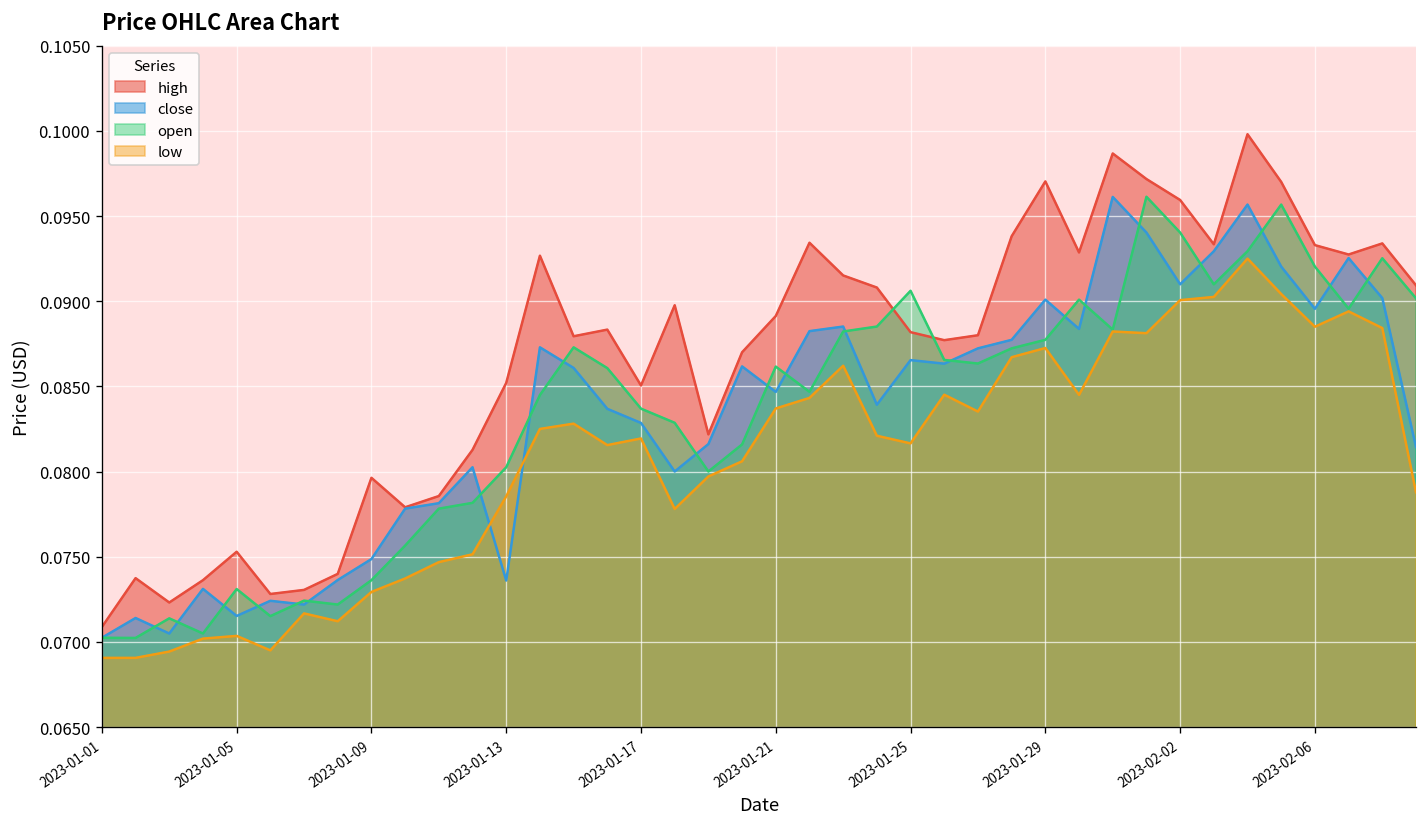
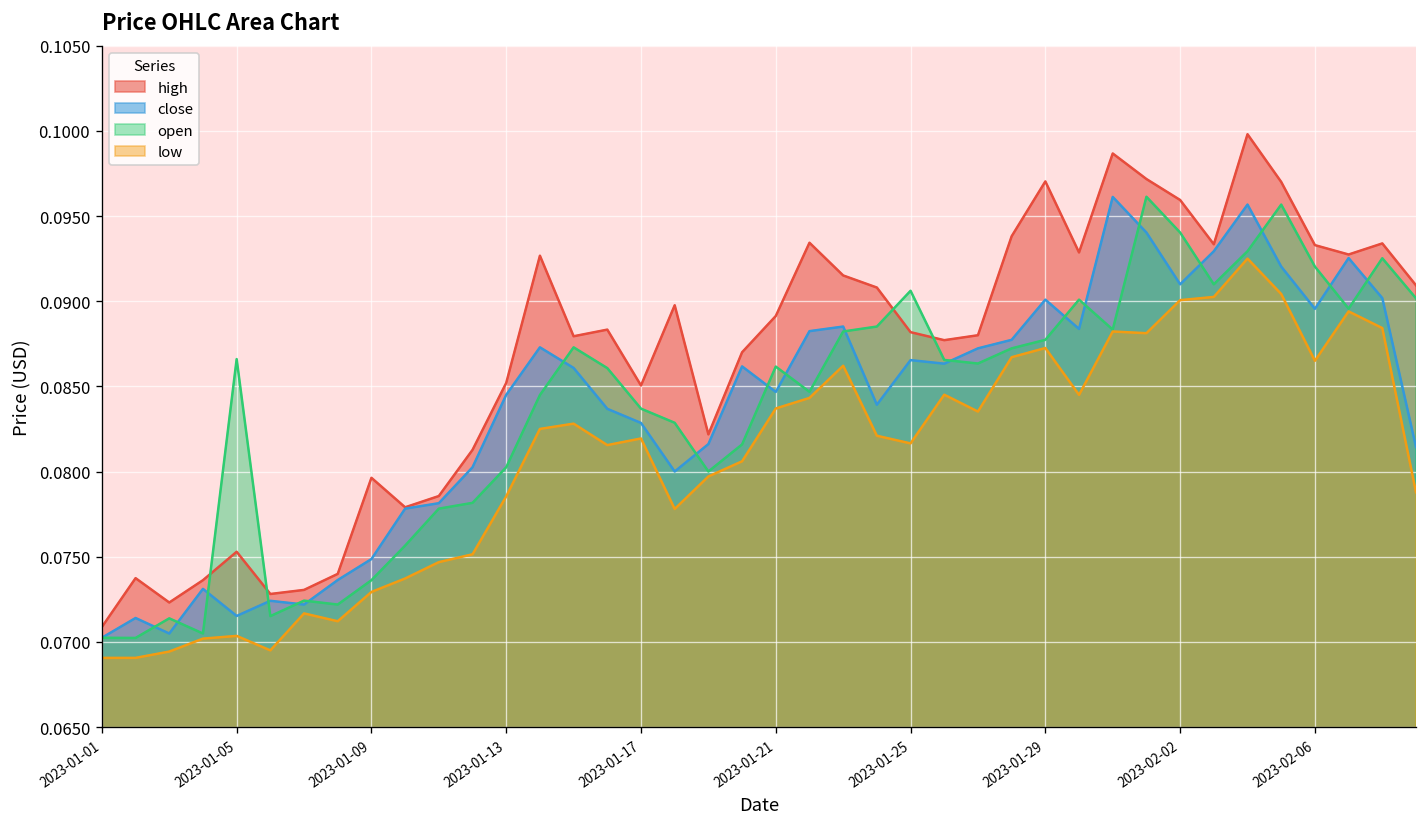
  {
    "high": {
      "2023-01-01": 0.0709,
      "2023-01-05": 0.0753,
      "2023-01-09": 0.0796,
      "2023-01-13": 0.0852,
      "2023-01-17": 0.0851,
      "2023-01-21": 0.0891,
      "2023-01-25": 0.0882,
      "2023-01-29": 0.0970,
      "2023-02-02": 0.0959,
      "2023-02-06": 0.0933
    },
    "close": {
      "2023-01-05": 0.0715,
      "2023-01-09": 0.0749,
-     "2023-01-13": 0.0736,
+     "2023-01-13": 0.0845,
      "2023-01-17": 0.0829,
      "2023-01-21": 0.0847,
      "2023-01-25": 0.0865,
      "2023-01-29": 0.0901,
      "2023-02-02": 0.0910,
      "2023-02-06": 0.0896
    },
    "open": {
-     "2023-01-05": 0.0731,
+     "2023-01-05": 0.0866,
      "2023-01-09": 0.0736,
      "2023-01-13": 0.0803,
      "2023-01-17": 0.0837,
      "2023-01-21": 0.0862,
      "2023-01-25": 0.0906,
      "2023-01-29": 0.0877,
      "2023-02-02": 0.0940,
      "2023-02-06": 0.0920
    },
    "low": {
      "2023-01-01": 0.0691,
      "2023-01-05": 0.0704,
      "2023-01-09": 0.0729,
      "2023-01-13": 0.0785,
      "2023-01-17": 0.0819,
      "2023-01-21": 0.0837,
      "2023-01-25": 0.0817,
      "2023-01-29": 0.0873,
      "2023-02-02": 0.0901,
-     "2023-02-06": 0.0885
+     "2023-02-06": 0.0865
    }
  }
